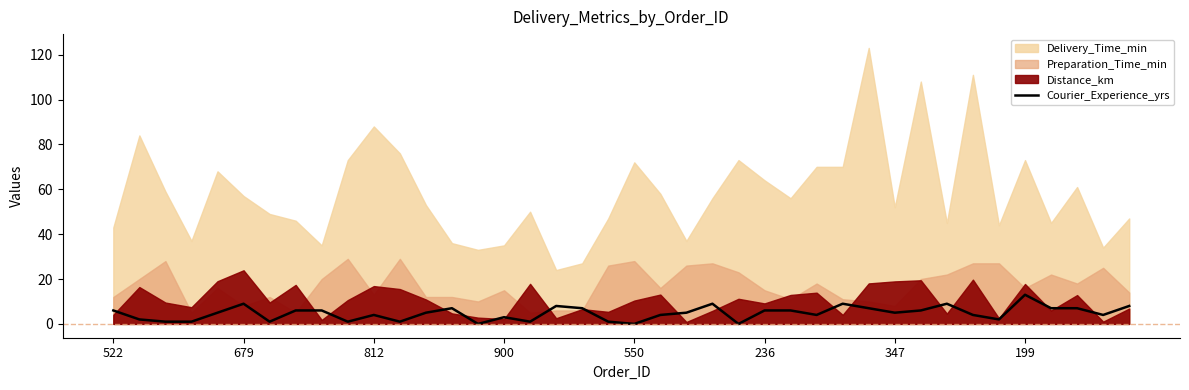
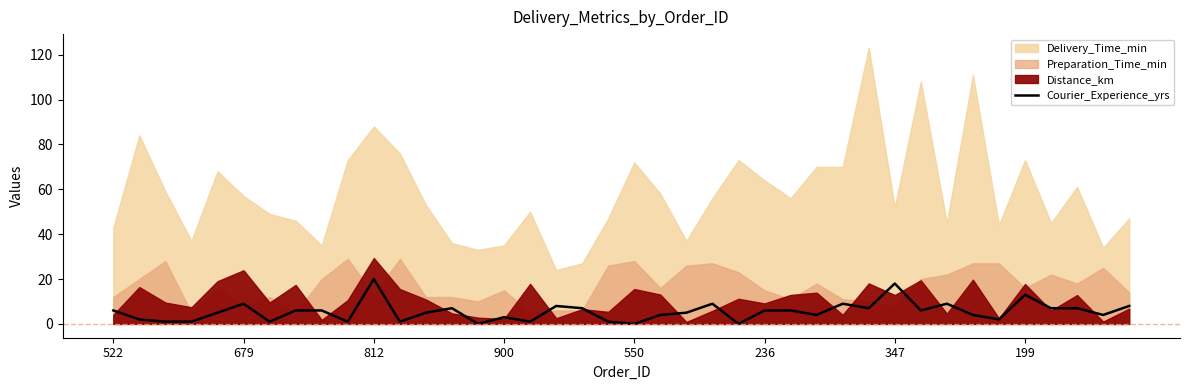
  {
    "Courier_Experience_yrs": {
      "522": 6,
-     "812": 4,
+     "812": 20,
      "550": 0,
      "236": 6,
-     "347": 5,
+     "347": 18,
      "199": 13
    },
    "Distance_km": {
      "522": 4,
      "679": 24,
-     "812": 17,
-     "550": 10,
+     "812": 29,
+     "550": 16,
      "236": 9,
-     "347": 19,
+     "347": 13,
      "199": 18
    }
  }
